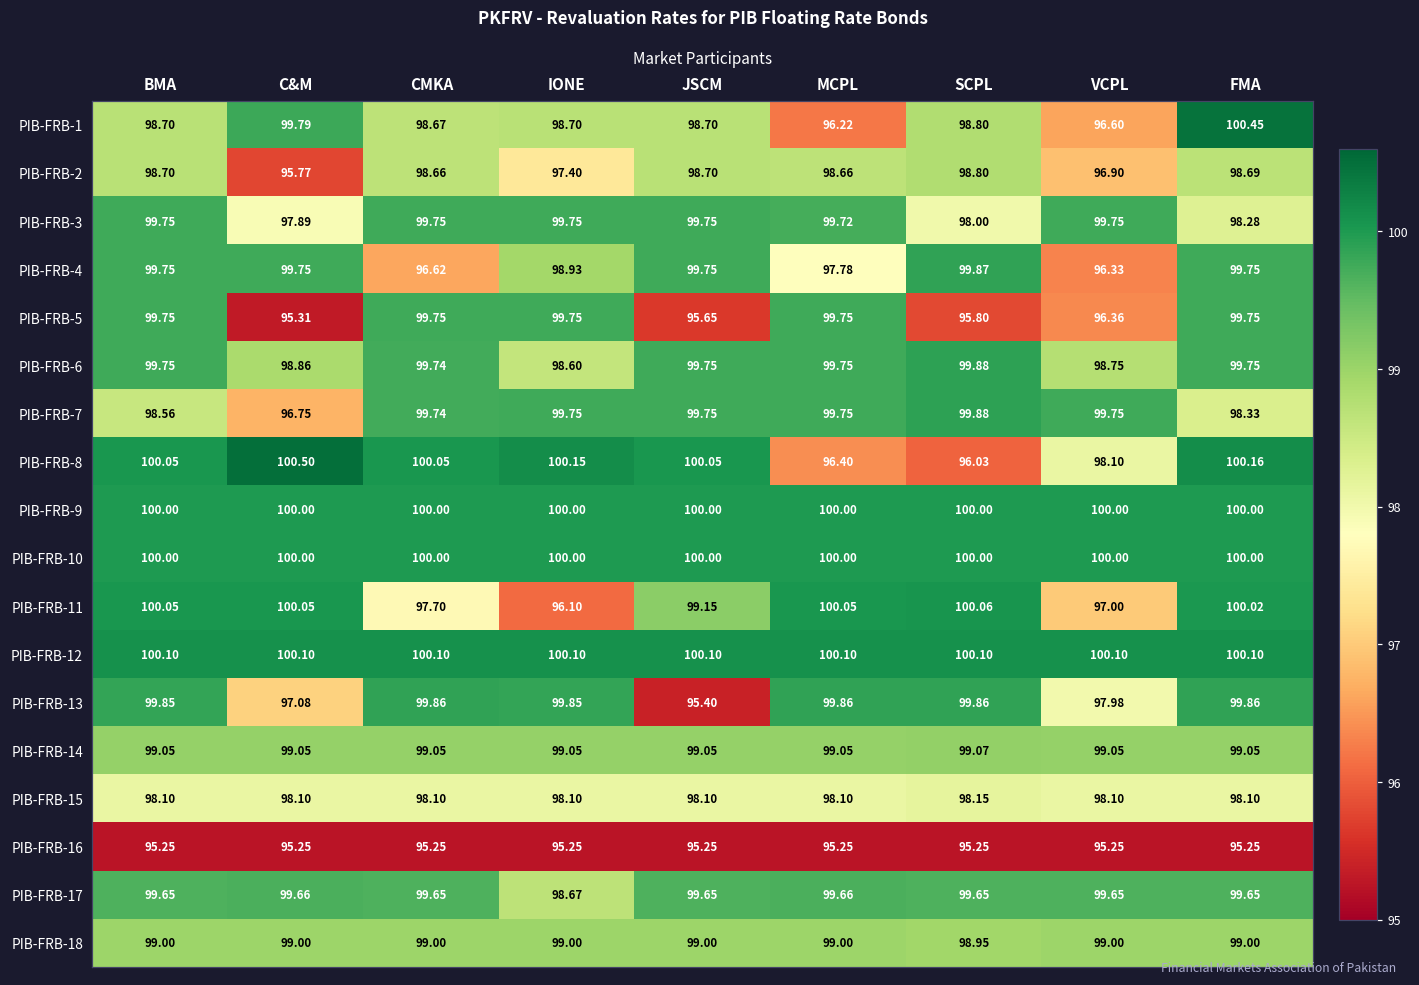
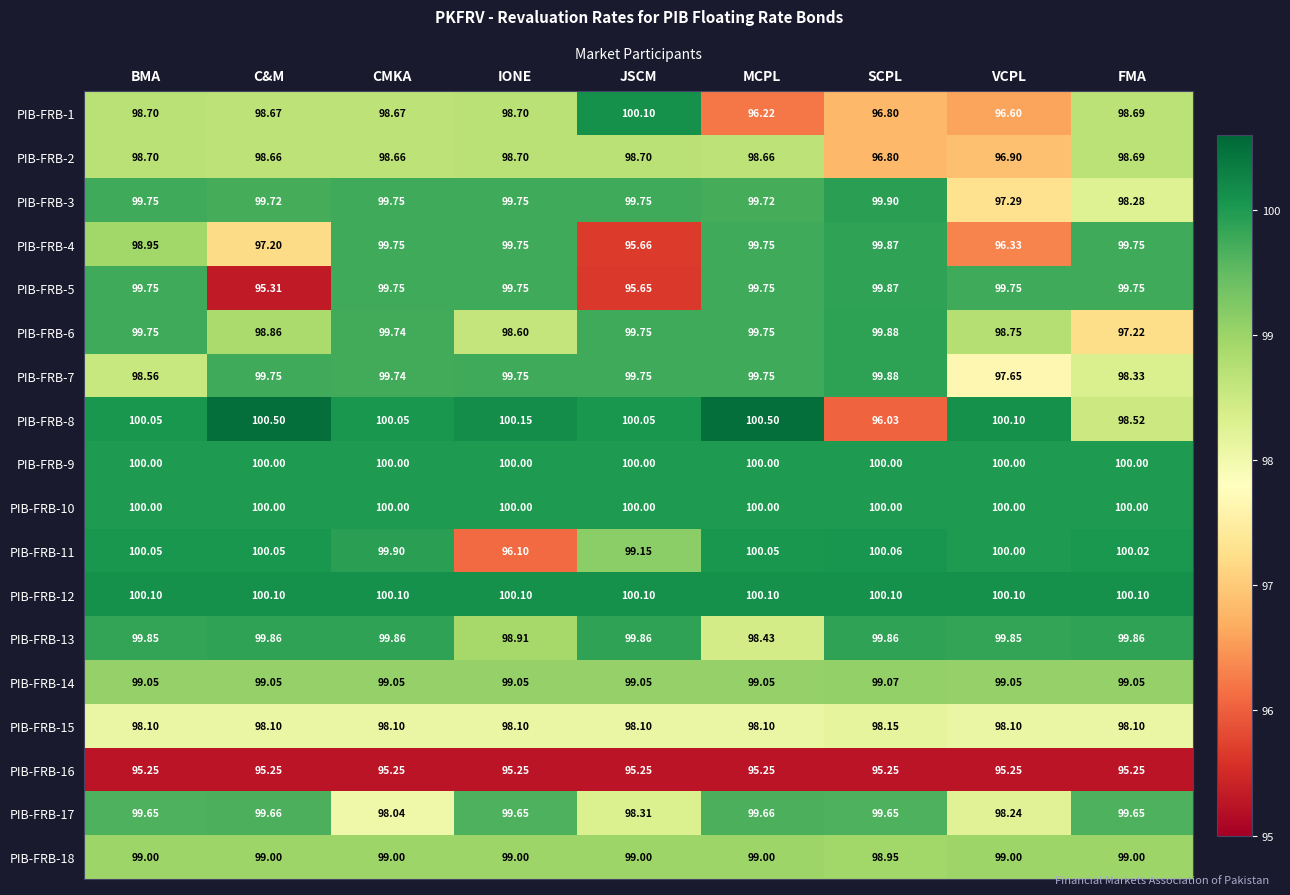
  {
    "PIB-FRB-1": {
      "BMA": 98.70,
-     "C&M": 99.79,
+     "C&M": 98.67,
      "CMKA": 98.67,
      "IONE": 98.70,
-     "JSCM": 98.70,
+     "JSCM": 100.10,
      "MCPL": 96.22,
-     "SCPL": 98.80,
+     "SCPL": 96.80,
      "VCPL": 96.60,
-     "FMA": 100.45
+     "FMA": 98.69
    },
    "PIB-FRB-2": {
      "BMA": 98.70,
-     "C&M": 95.77,
+     "C&M": 98.66,
      "CMKA": 98.66,
-     "IONE": 97.40,
+     "IONE": 98.70,
      "JSCM": 98.70,
      "MCPL": 98.66,
-     "SCPL": 98.80,
+     "SCPL": 96.80,
      "VCPL": 96.90,
      "FMA": 98.69
    },
    "PIB-FRB-3": {
      "BMA": 99.75,
-     "C&M": 97.89,
+     "C&M": 99.72,
      "CMKA": 99.75,
      "IONE": 99.75,
      "JSCM": 99.75,
      "MCPL": 99.72,
-     "SCPL": 98.00,
-     "VCPL": 99.75,
+     "SCPL": 99.90,
+     "VCPL": 97.29,
      "FMA": 98.28
    },
    "PIB-FRB-4": {
-     "BMA": 99.75,
-     "C&M": 99.75,
-     "CMKA": 96.62,
-     "IONE": 98.93,
-     "JSCM": 99.75,
-     "MCPL": 97.78,
+     "BMA": 98.95,
+     "C&M": 97.20,
+     "CMKA": 99.75,
+     "IONE": 99.75,
+     "JSCM": 95.66,
+     "MCPL": 99.75,
      "SCPL": 99.87,
      "VCPL": 96.33,
      "FMA": 99.75
    },
    "PIB-FRB-5": {
      "BMA": 99.75,
      "C&M": 95.31,
      "CMKA": 99.75,
      "IONE": 99.75,
      "JSCM": 95.65,
      "MCPL": 99.75,
-     "SCPL": 95.80,
-     "VCPL": 96.36,
+     "SCPL": 99.87,
+     "VCPL": 99.75,
      "FMA": 99.75
    },
    "PIB-FRB-6": {
      "BMA": 99.75,
      "C&M": 98.86,
      "CMKA": 99.74,
      "IONE": 98.60,
      "JSCM": 99.75,
      "MCPL": 99.75,
      "SCPL": 99.88,
      "VCPL": 98.75,
-     "FMA": 99.75
+     "FMA": 97.22
    },
    "PIB-FRB-7": {
      "BMA": 98.56,
-     "C&M": 96.75,
+     "C&M": 99.75,
      "CMKA": 99.74,
      "IONE": 99.75,
      "JSCM": 99.75,
      "MCPL": 99.75,
      "SCPL": 99.88,
-     "VCPL": 99.75,
+     "VCPL": 97.65,
      "FMA": 98.33
    },
    "PIB-FRB-8": {
      "BMA": 100.05,
      "C&M": 100.50,
      "CMKA": 100.05,
      "IONE": 100.15,
      "JSCM": 100.05,
-     "MCPL": 96.40,
+     "MCPL": 100.50,
      "SCPL": 96.03,
-     "VCPL": 98.10,
-     "FMA": 100.16
+     "VCPL": 100.10,
+     "FMA": 98.52
    },
    "PIB-FRB-9": {
      "BMA": 100.00,
      "C&M": 100.00,
      "CMKA": 100.00,
      "IONE": 100.00,
      "JSCM": 100.00,
      "MCPL": 100.00,
      "SCPL": 100.00,
      "VCPL": 100.00,
      "FMA": 100.00
    },
    "PIB-FRB-10": {
      "BMA": 100.00,
      "C&M": 100.00,
      "CMKA": 100.00,
      "IONE": 100.00,
      "JSCM": 100.00,
      "MCPL": 100.00,
      "SCPL": 100.00,
      "VCPL": 100.00,
      "FMA": 100.00
    },
    "PIB-FRB-11": {
      "BMA": 100.05,
      "C&M": 100.05,
-     "CMKA": 97.70,
+     "CMKA": 99.90,
      "IONE": 96.10,
      "JSCM": 99.15,
      "MCPL": 100.05,
      "SCPL": 100.06,
-     "VCPL": 97.00,
+     "VCPL": 100.00,
      "FMA": 100.02
    },
    "PIB-FRB-12": {
      "BMA": 100.10,
      "C&M": 100.10,
      "CMKA": 100.10,
      "IONE": 100.10,
      "JSCM": 100.10,
      "MCPL": 100.10,
      "SCPL": 100.10,
      "VCPL": 100.10,
      "FMA": 100.10
    },
    "PIB-FRB-13": {
      "BMA": 99.85,
-     "C&M": 97.08,
+     "C&M": 99.86,
      "CMKA": 99.86,
-     "IONE": 99.85,
-     "JSCM": 95.40,
-     "MCPL": 99.86,
+     "IONE": 98.91,
+     "JSCM": 99.86,
+     "MCPL": 98.43,
      "SCPL": 99.86,
-     "VCPL": 97.98,
+     "VCPL": 99.85,
      "FMA": 99.86
    },
    "PIB-FRB-14": {
      "BMA": 99.05,
      "C&M": 99.05,
      "CMKA": 99.05,
      "IONE": 99.05,
      "JSCM": 99.05,
      "MCPL": 99.05,
      "SCPL": 99.07,
      "VCPL": 99.05,
      "FMA": 99.05
    },
    "PIB-FRB-15": {
      "BMA": 98.10,
      "C&M": 98.10,
      "CMKA": 98.10,
      "IONE": 98.10,
      "JSCM": 98.10,
      "MCPL": 98.10,
      "SCPL": 98.15,
      "VCPL": 98.10,
      "FMA": 98.10
    },
    "PIB-FRB-16": {
      "BMA": 95.25,
      "C&M": 95.25,
      "CMKA": 95.25,
      "IONE": 95.25,
      "JSCM": 95.25,
      "MCPL": 95.25,
      "SCPL": 95.25,
      "VCPL": 95.25,
      "FMA": 95.25
    },
    "PIB-FRB-17": {
      "BMA": 99.65,
      "C&M": 99.66,
-     "CMKA": 99.65,
-     "IONE": 98.67,
-     "JSCM": 99.65,
+     "CMKA": 98.04,
+     "IONE": 99.65,
+     "JSCM": 98.31,
      "MCPL": 99.66,
      "SCPL": 99.65,
-     "VCPL": 99.65,
+     "VCPL": 98.24,
      "FMA": 99.65
    },
    "PIB-FRB-18": {
      "BMA": 99.00,
      "C&M": 99.00,
      "CMKA": 99.00,
      "IONE": 99.00,
      "JSCM": 99.00,
      "MCPL": 99.00,
      "SCPL": 98.95,
      "VCPL": 99.00,
      "FMA": 99.00
    }
  }
